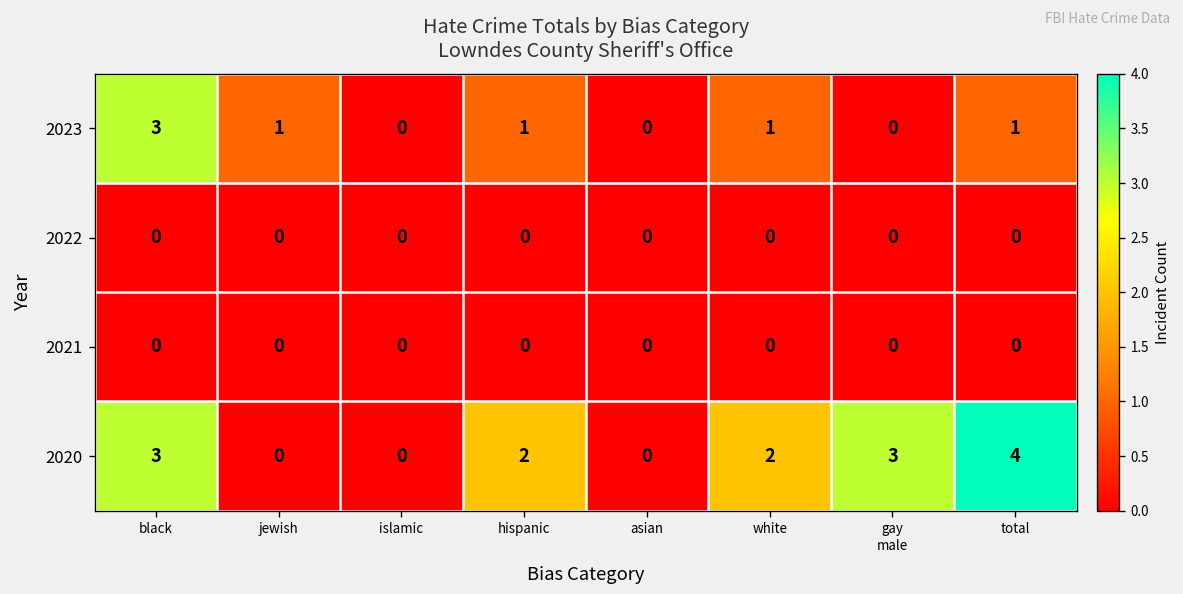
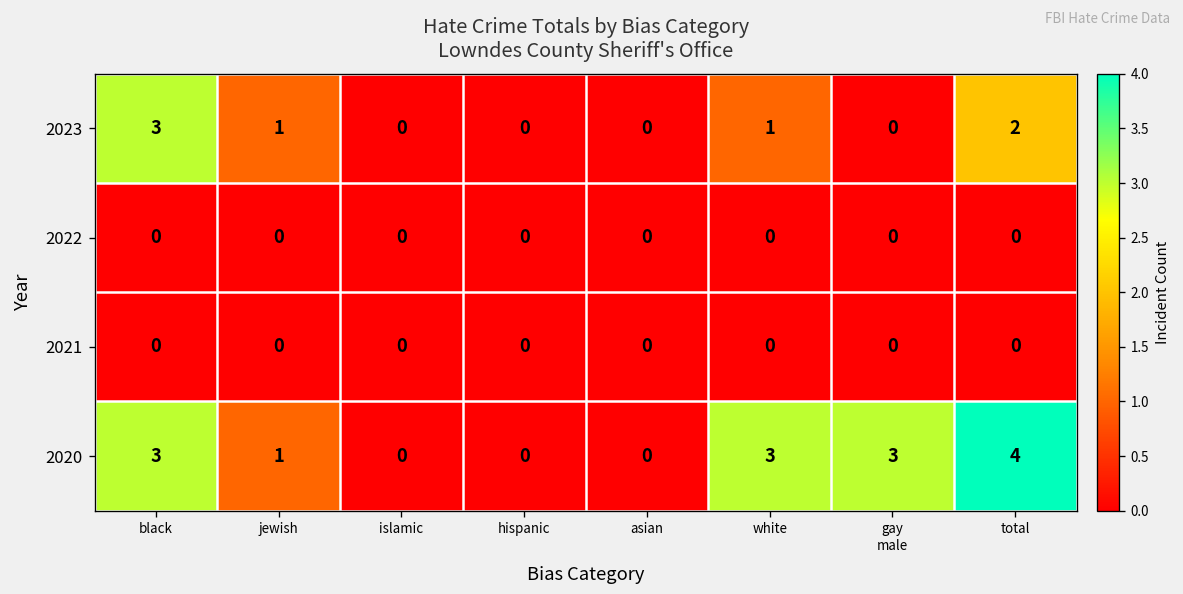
  {
    "2023": {
      "black": 3,
      "jewish": 1,
      "islamic": 0,
-     "hispanic": 1,
+     "hispanic": 0,
      "asian": 0,
      "white": 1,
      "gay male": 0,
-     "total": 1
+     "total": 2
    },
    "2022": {
      "black": 0,
      "jewish": 0,
      "islamic": 0,
      "hispanic": 0,
      "asian": 0,
      "white": 0,
      "gay male": 0,
      "total": 0
    },
    "2021": {
      "black": 0,
      "jewish": 0,
      "islamic": 0,
      "hispanic": 0,
      "asian": 0,
      "white": 0,
      "gay male": 0,
      "total": 0
    },
    "2020": {
      "black": 3,
-     "jewish": 0,
+     "jewish": 1,
      "islamic": 0,
-     "hispanic": 2,
+     "hispanic": 0,
      "asian": 0,
-     "white": 2,
+     "white": 3,
      "gay male": 3,
      "total": 4
    }
  }
